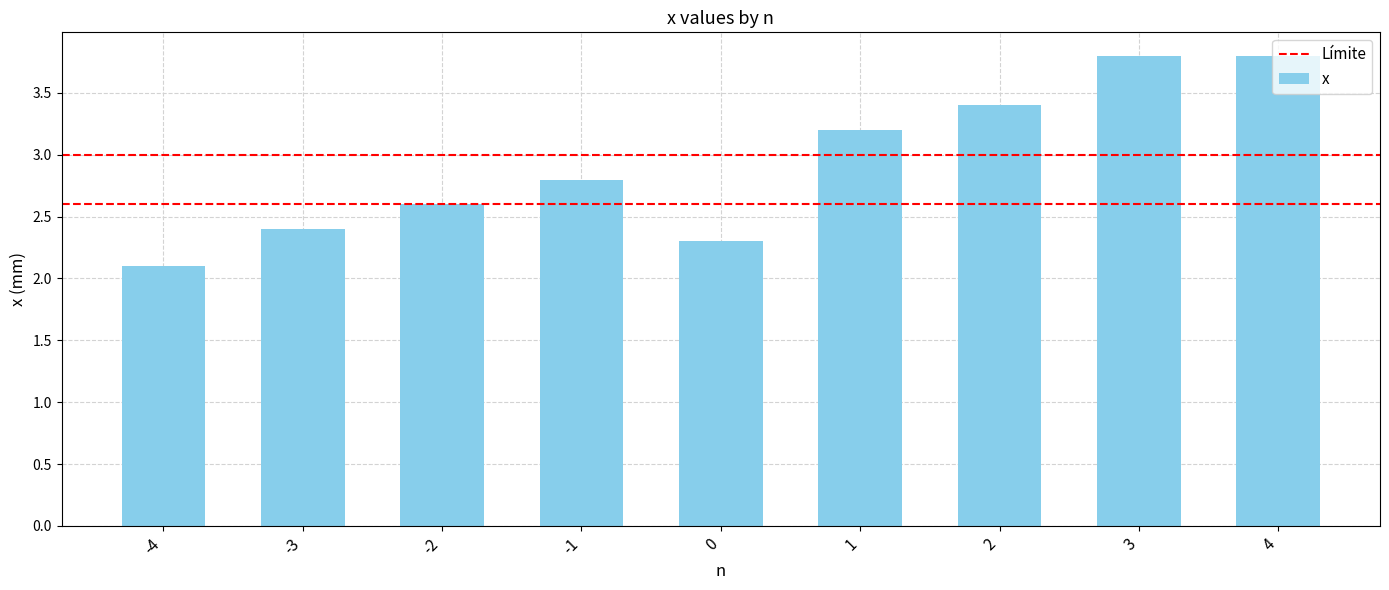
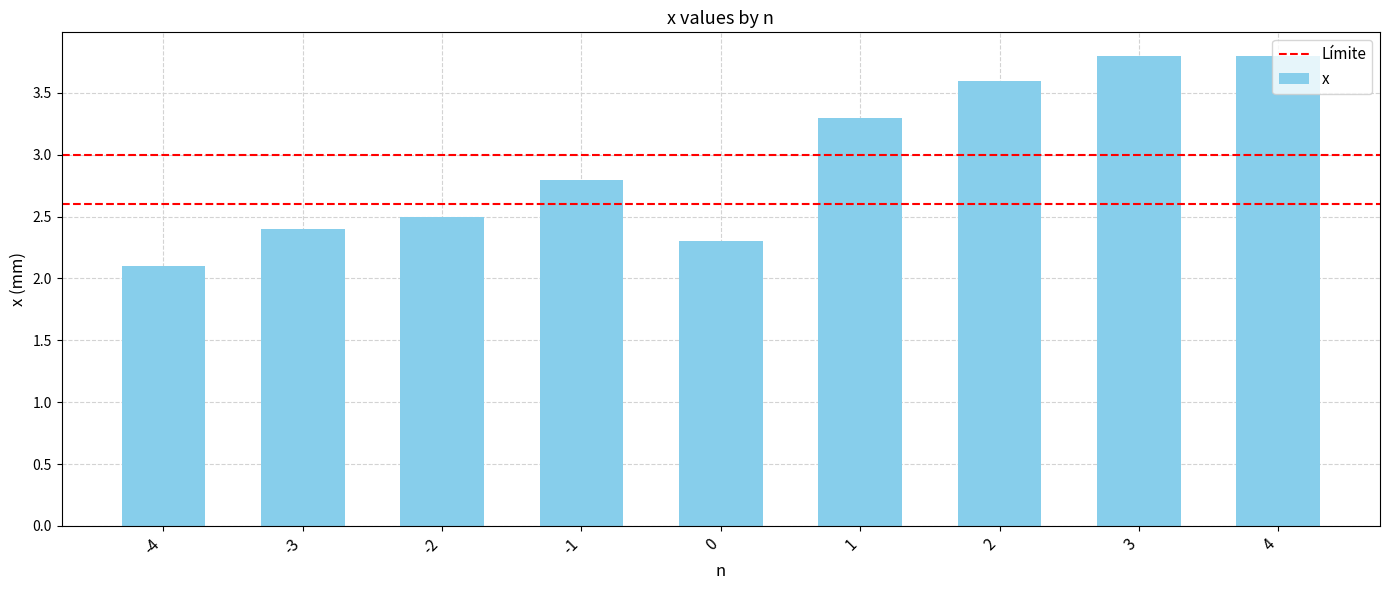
  {
    "-4": 2.1,
    "-3": 2.4,
-   "-2": 2.6,
+   "-2": 2.5,
    "-1": 2.8,
    "0": 2.3,
-   "1": 3.2,
-   "2": 3.4,
+   "1": 3.3,
+   "2": 3.6,
    "3": 3.8
  }
